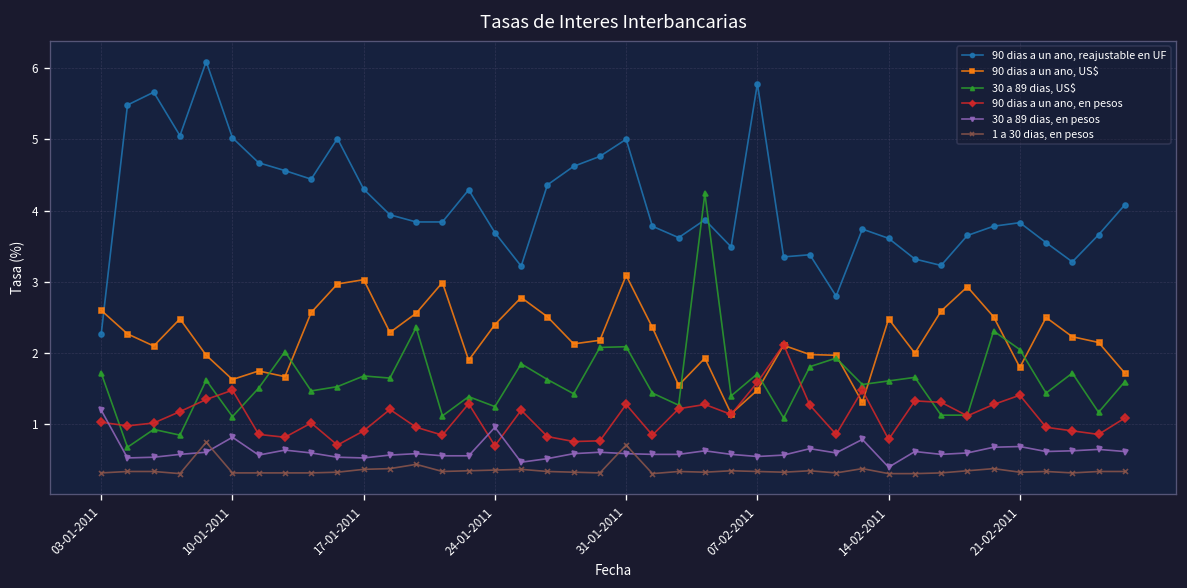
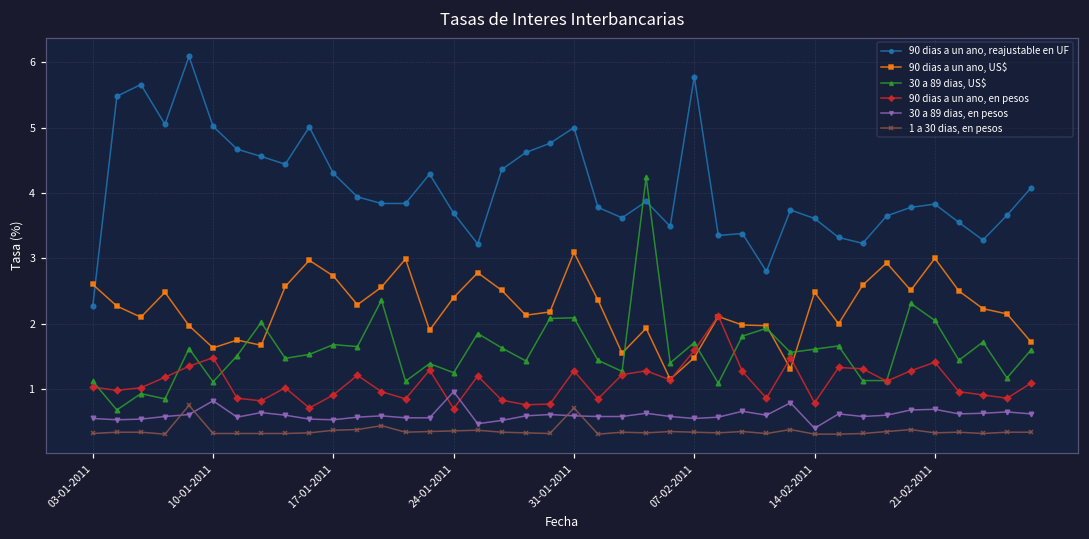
  {
    "90 dias a un ano, reajustable en UF": {
      "03-01-2011": 2.3,
      "10-01-2011": 5.0,
      "17-01-2011": 4.3,
      "24-01-2011": 3.7,
      "31-01-2011": 5.0,
      "07-02-2011": 5.8,
      "14-02-2011": 3.6,
      "21-02-2011": 3.8
    },
    "90 dias a un ano, US$": {
      "03-01-2011": 2.6,
      "10-01-2011": 1.6,
-     "17-01-2011": 3.0,
+     "17-01-2011": 2.7,
      "24-01-2011": 2.4,
      "31-01-2011": 3.1,
      "07-02-2011": 1.5,
      "14-02-2011": 2.5,
-     "21-02-2011": 1.8
+     "21-02-2011": 3.0
    },
    "30 a 89 dias, US$": {
-     "03-01-2011": 1.7,
+     "03-01-2011": 1.1,
      "10-01-2011": 1.1,
      "17-01-2011": 1.7,
      "24-01-2011": 1.3,
      "31-01-2011": 2.1,
      "07-02-2011": 1.7,
      "14-02-2011": 1.6,
      "21-02-2011": 2.1
    },
    "90 dias a un ano, en pesos": {
      "03-01-2011": 1.0,
      "10-01-2011": 1.5,
      "17-01-2011": 0.9,
      "24-01-2011": 0.7,
      "31-01-2011": 1.3,
      "07-02-2011": 1.6,
      "14-02-2011": 0.8,
      "21-02-2011": 1.4
    },
    "30 a 89 dias, en pesos": {
-     "03-01-2011": 1.2,
+     "03-01-2011": 0.6,
      "10-01-2011": 0.8,
      "17-01-2011": 0.5,
      "24-01-2011": 1.0,
      "31-01-2011": 0.6,
      "07-02-2011": 0.6,
      "14-02-2011": 0.4,
      "21-02-2011": 0.7
    },
    "1 a 30 dias, en pesos": {
      "03-01-2011": 0.3,
      "10-01-2011": 0.3,
      "17-01-2011": 0.4,
      "24-01-2011": 0.4,
      "31-01-2011": 0.7,
      "07-02-2011": 0.3,
      "14-02-2011": 0.3,
      "21-02-2011": 0.3
    }
  }
